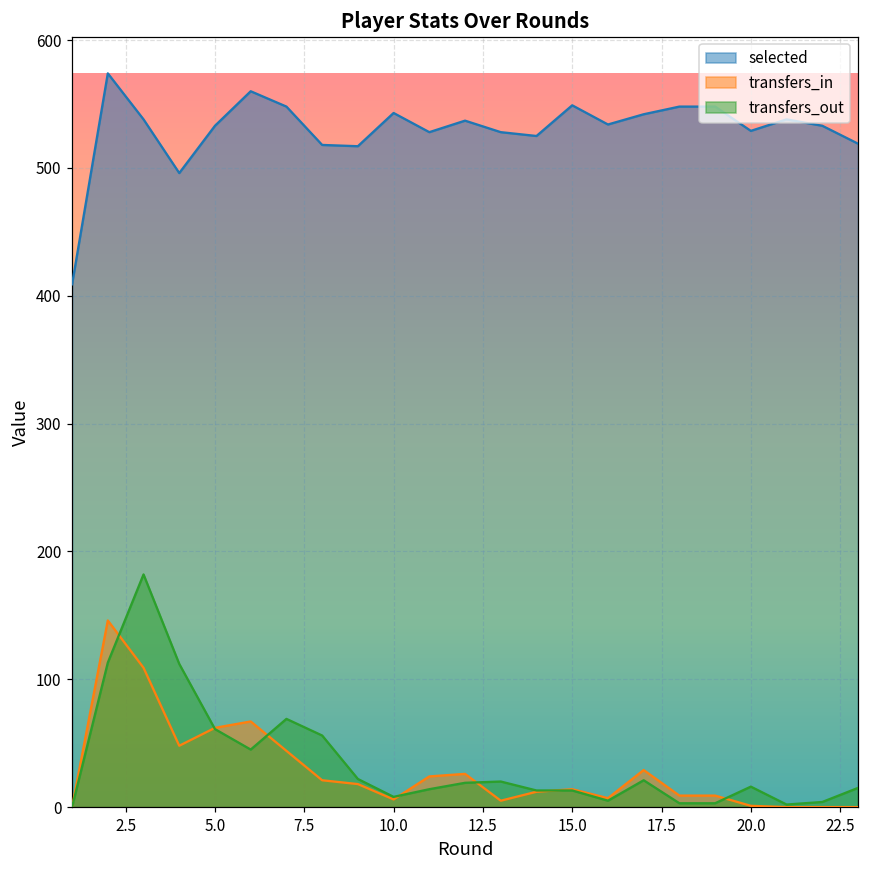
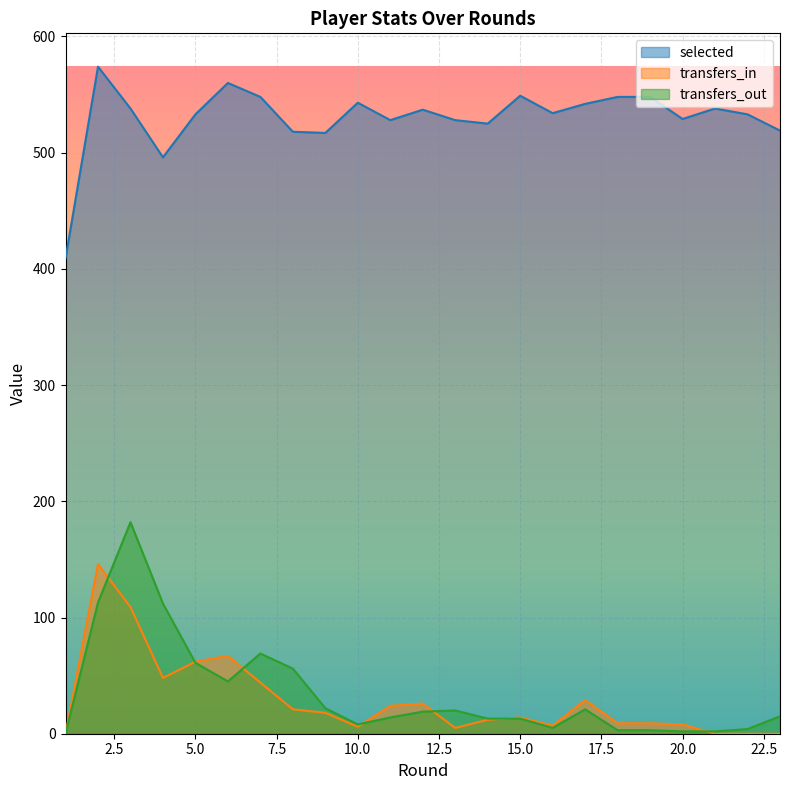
  {
    "selected": {
      "5.0": 533,
      "10.0": 543,
      "15.0": 549,
      "20.0": 529
    },
    "transfers_in": {
-     "20.0": 1
+     "20.0": 8
    },
    "transfers_out": {
-     "20.0": 16
+     "20.0": 2
    }
  }
